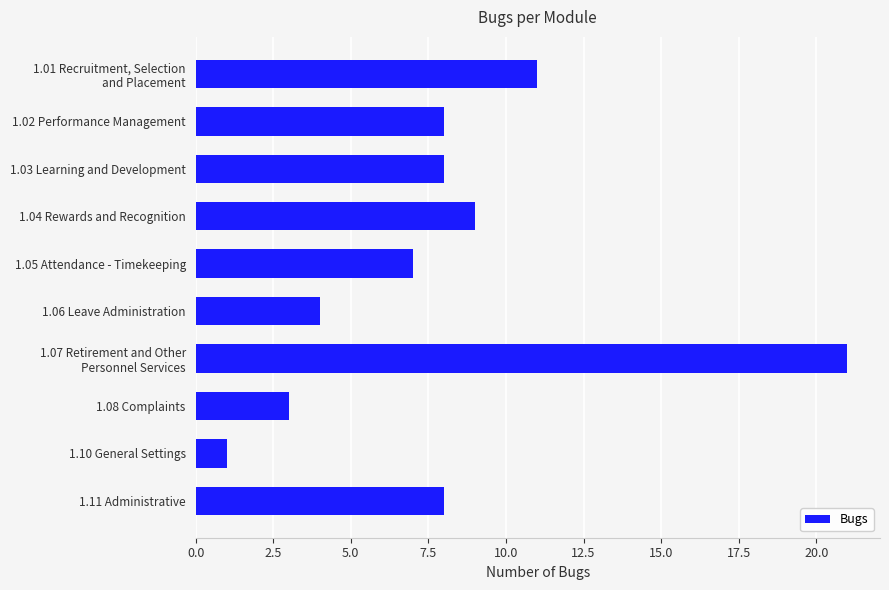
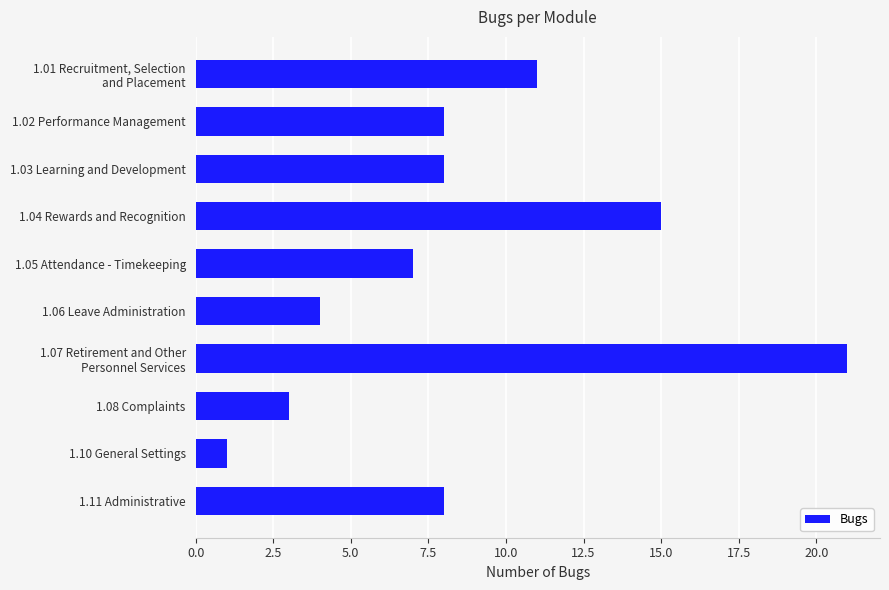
  {
    "1.01 Recruitment, Selection and Placement": 11,
    "1.02 Performance Management": 8,
    "1.03 Learning and Development": 8,
-   "1.04 Rewards and Recognition": 9,
+   "1.04 Rewards and Recognition": 15,
    "1.05 Attendance - Timekeeping": 7,
    "1.06 Leave Administration": 4,
    "1.07 Retirement and Other Personnel Services": 21,
    "1.08 Complaints": 3,
    "1.10 General Settings": 1,
    "1.11 Administrative": 8
  }
